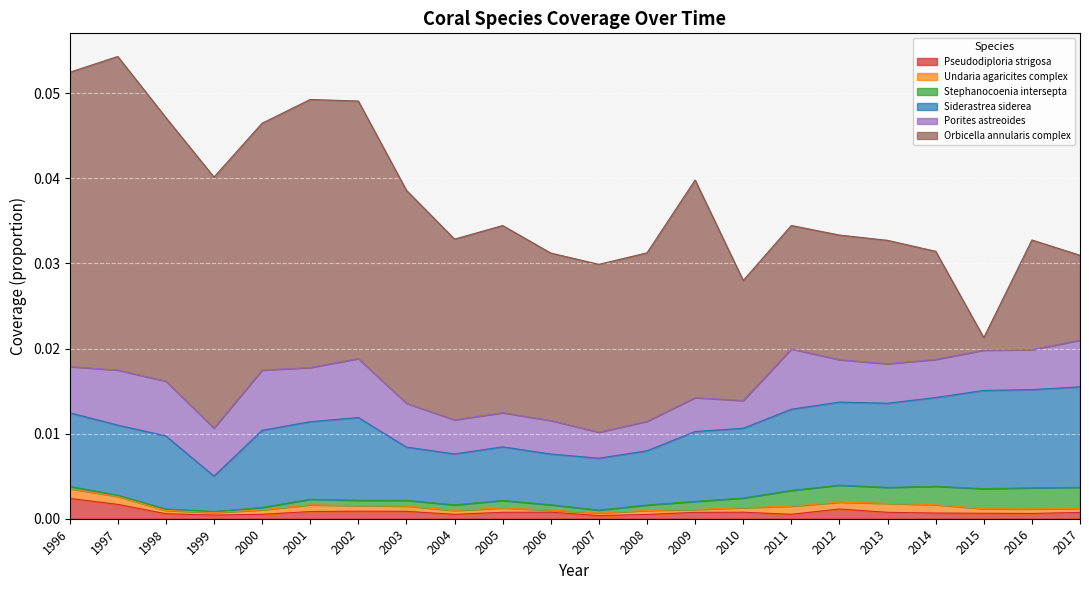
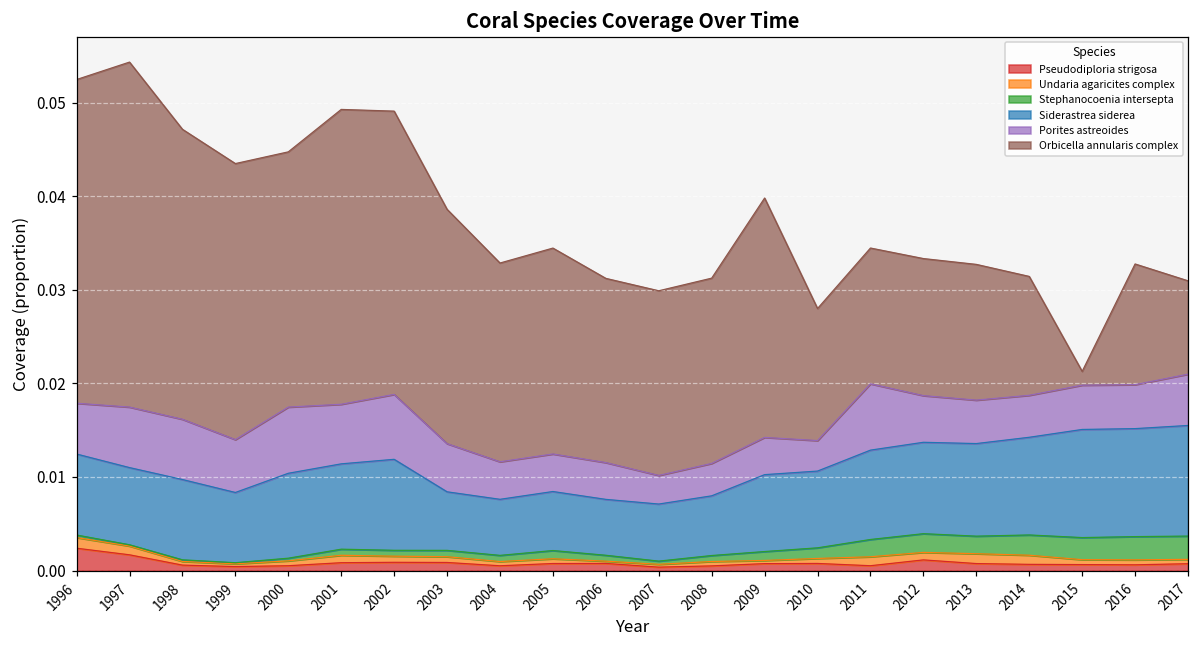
  {
    "Pseudodiploria strigosa": {
      "1996": 0.002,
      "1997": 0.002,
      "1998": 0.001,
      "2000": 0.001,
      "2001": 0.001,
      "2002": 0.001,
      "2003": 0.001,
      "2004": 0.001,
      "2005": 0.001,
      "2007": 0.000,
      "2008": 0.001,
      "2009": 0.001,
      "2010": 0.001,
      "2011": 0.001,
      "2012": 0.001,
      "2013": 0.001,
      "2014": 0.001,
      "2015": 0.001,
      "2016": 0.001,
      "2017": 0.001
    },
    "Undaria agaricites complex": {
      "2001": 0.001,
      "2002": 0.001,
      "2003": 0.001,
      "2004": 0.000,
      "2005": 0.001,
      "2007": 0.000,
      "2008": 0.000,
      "2009": 0.000,
      "2010": 0.001,
      "2011": 0.001,
      "2012": 0.001,
      "2013": 0.001,
      "2014": 0.001,
      "2015": 0.001,
      "2016": 0.001,
      "2017": 0.000
    },
    "Stephanocoenia intersepta": {
      "2001": 0.001,
      "2002": 0.001,
      "2003": 0.001,
      "2004": 0.001,
      "2005": 0.001,
      "2006": 0.001,
      "2007": 0.000,
      "2008": 0.001,
      "2009": 0.001,
      "2010": 0.001,
      "2011": 0.002,
      "2012": 0.002,
      "2013": 0.002,
      "2014": 0.002,
      "2015": 0.002,
      "2016": 0.002,
      "2017": 0.002
    },
    "Siderastrea siderea": {
      "1996": 0.009,
      "1997": 0.008,
      "1998": 0.009,
-     "1999": 0.004,
+     "1999": 0.008,
      "2000": 0.009,
      "2001": 0.009,
      "2002": 0.010,
      "2003": 0.006,
      "2004": 0.006,
      "2005": 0.006,
      "2006": 0.006,
      "2007": 0.006,
      "2008": 0.006,
      "2009": 0.008,
      "2010": 0.008,
      "2011": 0.010,
      "2012": 0.010,
      "2013": 0.010,
      "2014": 0.010,
      "2015": 0.012,
      "2016": 0.012,
      "2017": 0.012
    },
    "Porites astreoides": {
      "1996": 0.005,
      "1997": 0.006,
      "1998": 0.006,
      "1999": 0.006,
      "2000": 0.007,
      "2001": 0.006,
      "2002": 0.007,
      "2003": 0.005,
      "2004": 0.004,
      "2005": 0.004,
      "2006": 0.004,
      "2007": 0.003,
      "2008": 0.003,
      "2009": 0.004,
      "2010": 0.003,
      "2011": 0.007,
      "2012": 0.005,
      "2013": 0.005,
      "2014": 0.004,
      "2015": 0.005,
      "2016": 0.005,
      "2017": 0.005
    },
    "Orbicella annularis complex": {
      "1996": 0.035,
      "1997": 0.037,
      "1998": 0.031,
      "1999": 0.029,
-     "2000": 0.029,
+     "2000": 0.027,
      "2001": 0.031,
      "2002": 0.030,
      "2003": 0.025,
      "2004": 0.021,
      "2005": 0.022,
      "2006": 0.020,
      "2007": 0.020,
      "2008": 0.020,
      "2009": 0.026,
      "2010": 0.014,
      "2011": 0.015,
      "2012": 0.015,
      "2013": 0.015,
      "2014": 0.013,
      "2015": 0.001,
      "2016": 0.013,
      "2017": 0.010
    }
  }
